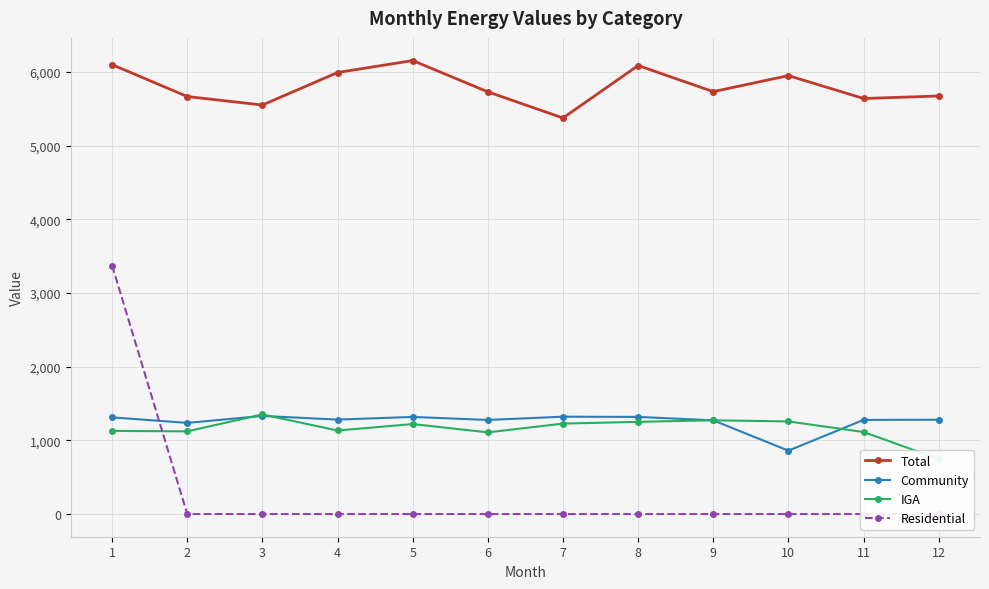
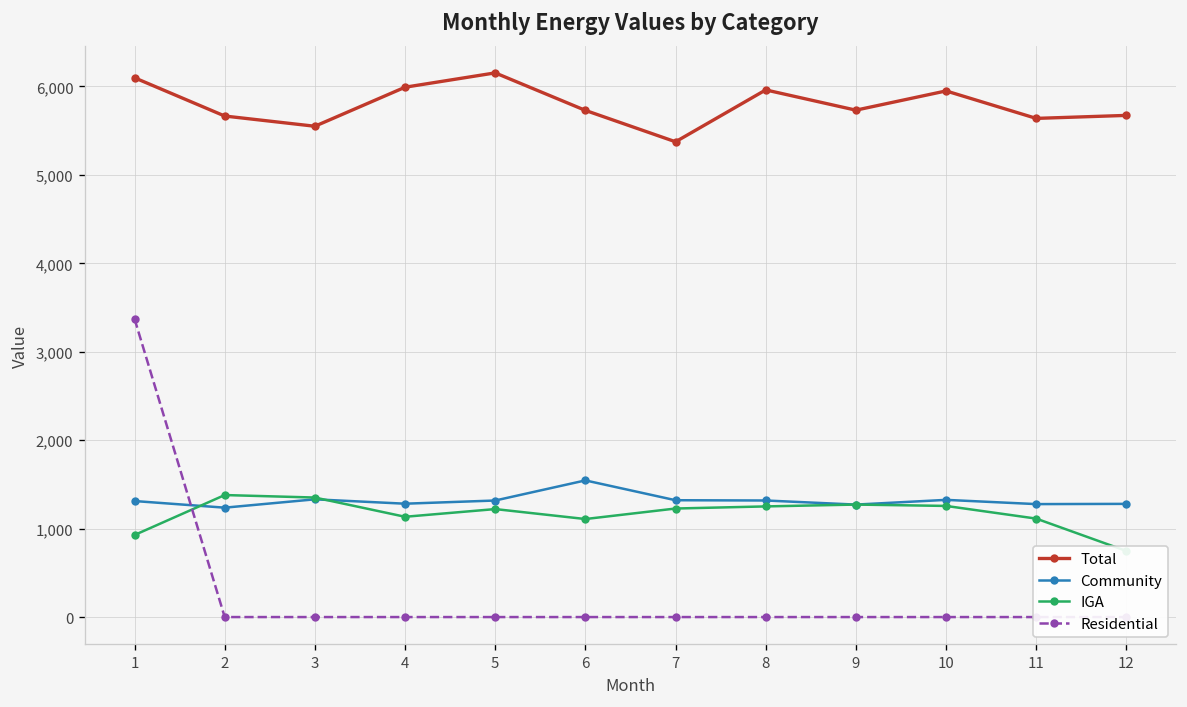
  {
    "Total": {
      "1": "6,100",
      "2": "5,700",
      "3": "5,600",
      "4": "6,000",
      "5": "6,200",
      "6": "5,700",
      "7": "5,400",
-     "8": "6,100",
+     "8": "6,000",
      "9": "5,700",
      "10": "5,900",
      "11": "5,600",
      "12": "5,700"
    },
    "Community": {
      "1": "1,300",
      "2": "1,200",
      "4": "1,300",
      "5": "1,300",
-     "6": "1,300",
+     "6": "1,500",
      "7": "1,300",
      "8": "1,300",
-     "10": "900",
+     "10": "1,300",
      "11": "1,300",
      "12": "1,300"
    },
    "IGA": {
-     "1": "1,100",
-     "2": "1,100",
+     "1": "900",
+     "2": "1,400",
      "4": "1,100",
      "5": "1,200",
      "6": "1,100",
      "7": "1,200",
      "8": "1,300",
      "10": "1,300",
      "11": "1,100"
    },
    "Residential": {
      "1": "3,400",
      "2": "0",
      "3": "0",
      "4": "0",
      "5": "0",
      "6": "0",
      "7": "0",
      "8": "0",
      "9": "0",
      "10": "0"
    }
  }
